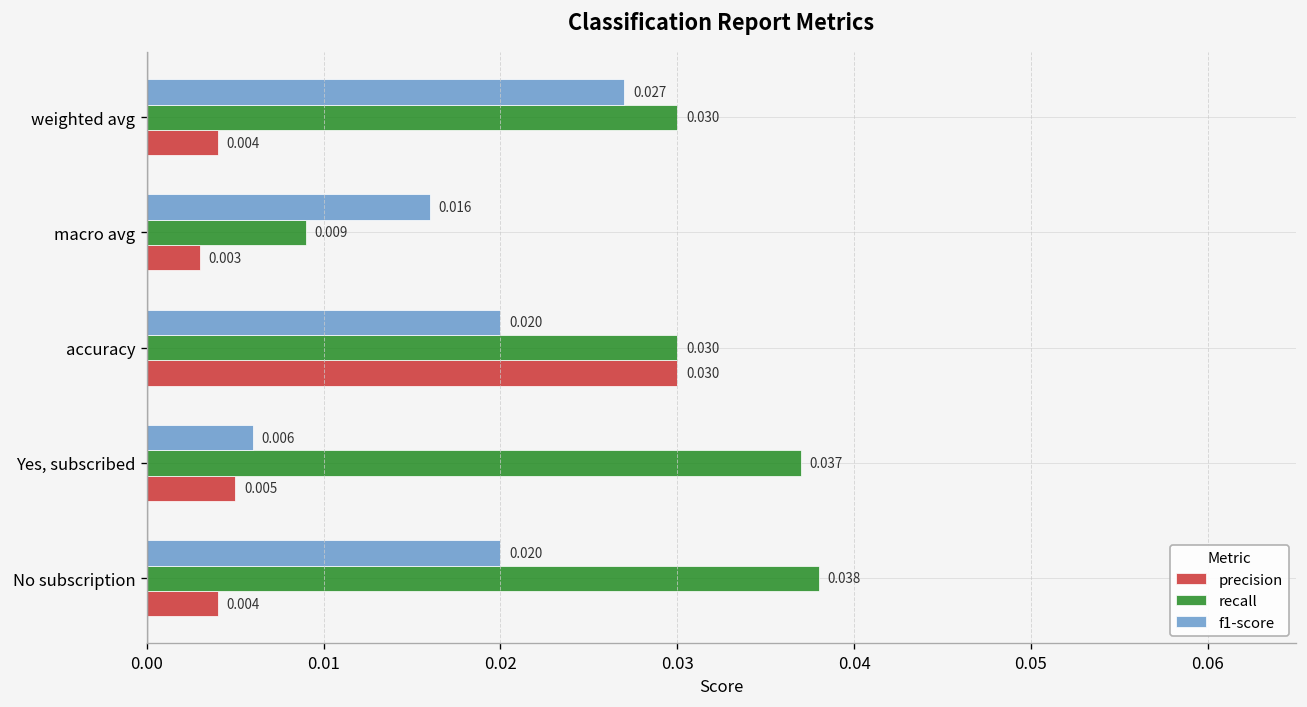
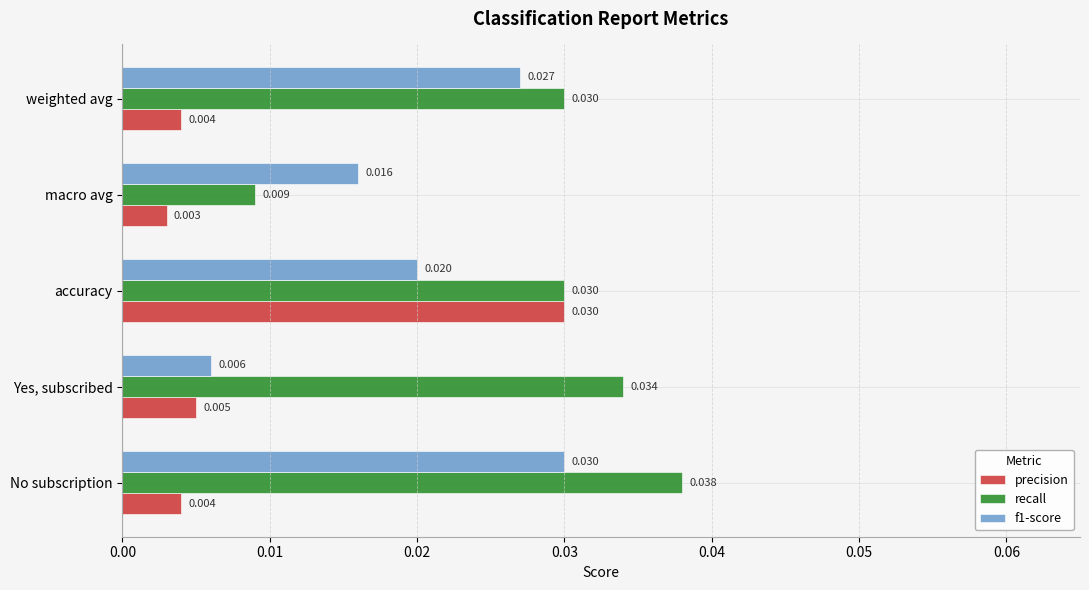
  {
    "precision": {
      "weighted avg": 0.004,
      "macro avg": 0.003,
      "accuracy": 0.030,
      "Yes, subscribed": 0.005,
      "No subscription": 0.004
    },
    "recall": {
      "weighted avg": 0.030,
      "macro avg": 0.009,
      "accuracy": 0.030,
-     "Yes, subscribed": 0.037,
+     "Yes, subscribed": 0.034,
      "No subscription": 0.038
    },
    "f1-score": {
      "weighted avg": 0.027,
      "macro avg": 0.016,
      "accuracy": 0.020,
      "Yes, subscribed": 0.006,
-     "No subscription": 0.020
+     "No subscription": 0.030
    }
  }
